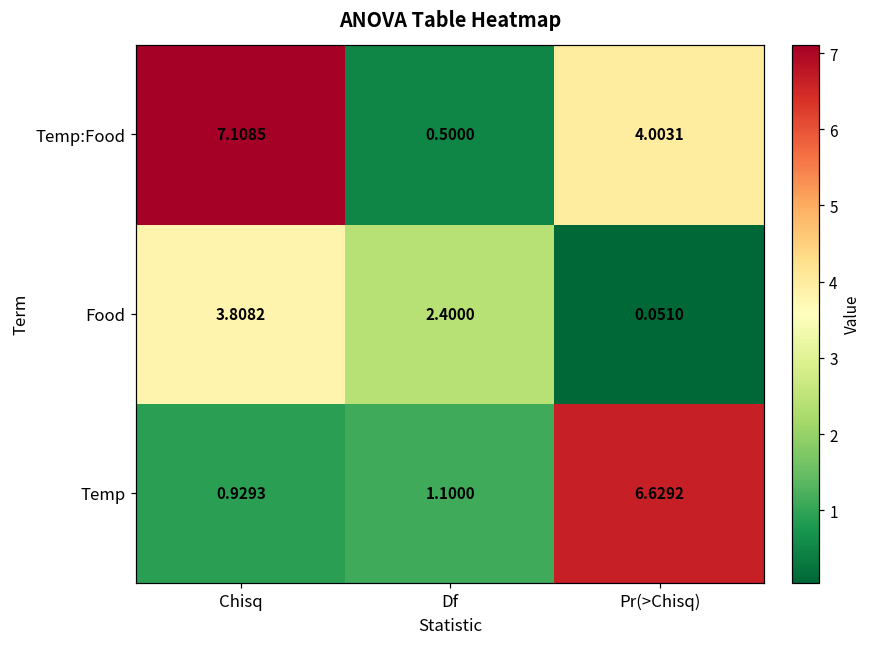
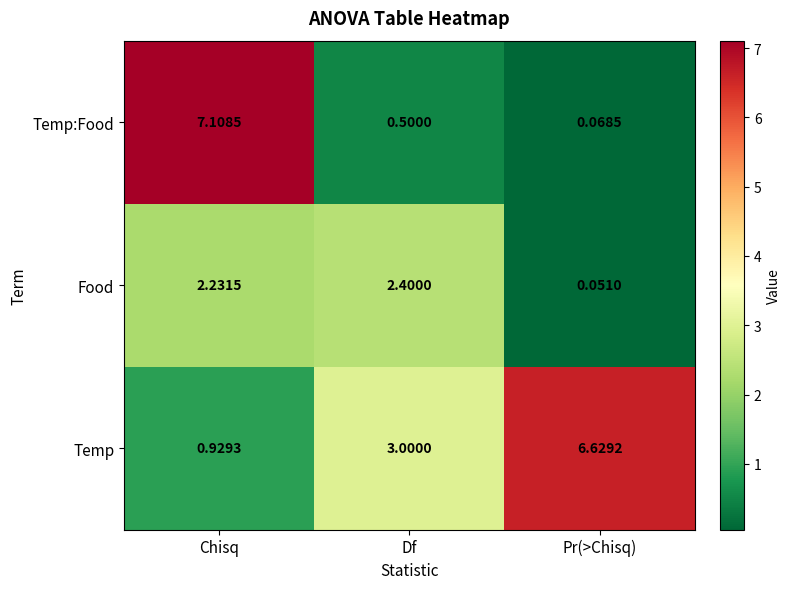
  {
    "Temp:Food": {
      "Chisq": 7.1085,
      "Df": 0.5000,
-     "Pr(>Chisq)": 4.0031
+     "Pr(>Chisq)": 0.0685
    },
    "Food": {
-     "Chisq": 3.8082,
+     "Chisq": 2.2315,
      "Df": 2.4000,
      "Pr(>Chisq)": 0.0510
    },
    "Temp": {
      "Chisq": 0.9293,
-     "Df": 1.1000,
+     "Df": 3.0000,
      "Pr(>Chisq)": 6.6292
    }
  }
